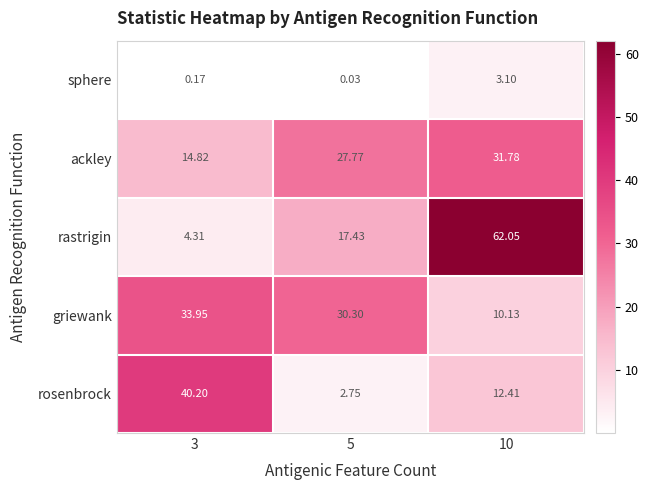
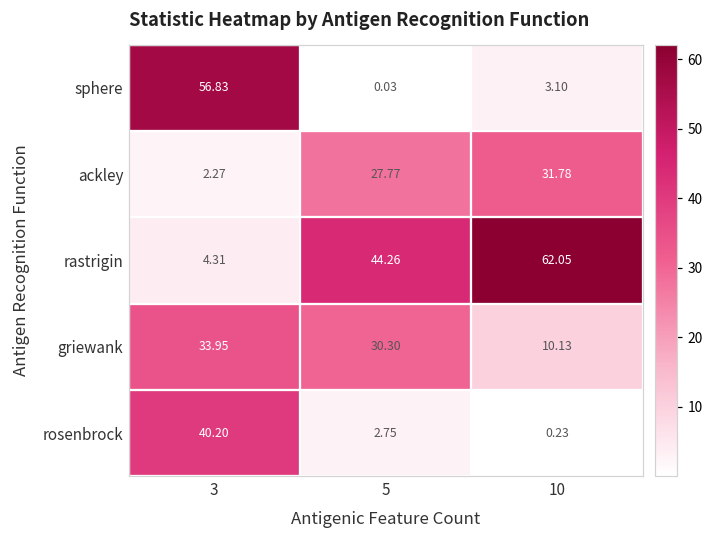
  {
    "sphere": {
-     "3": 0.17,
+     "3": 56.83,
      "5": 0.03,
      "10": 3.10
    },
    "ackley": {
-     "3": 14.82,
+     "3": 2.27,
      "5": 27.77,
      "10": 31.78
    },
    "rastrigin": {
      "3": 4.31,
-     "5": 17.43,
+     "5": 44.26,
      "10": 62.05
    },
    "griewank": {
      "3": 33.95,
      "5": 30.30,
      "10": 10.13
    },
    "rosenbrock": {
      "3": 40.20,
      "5": 2.75,
-     "10": 12.41
+     "10": 0.23
    }
  }
